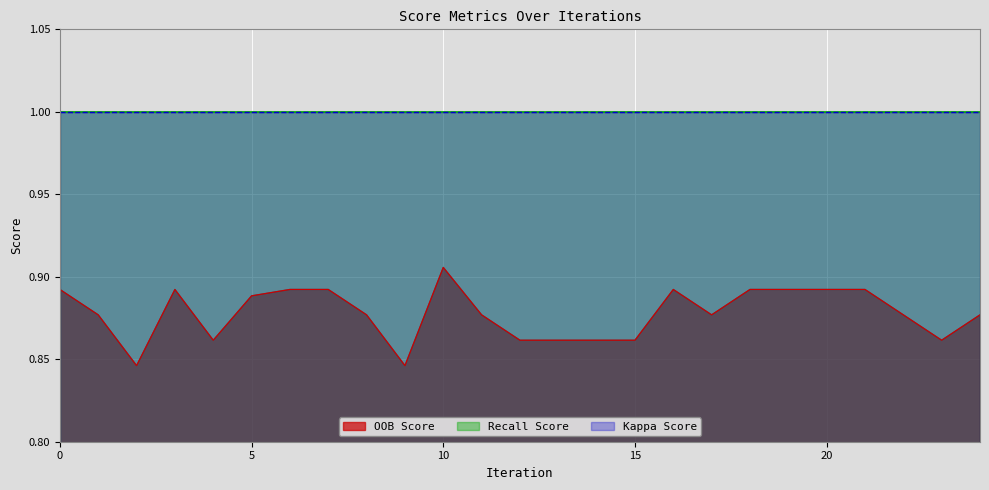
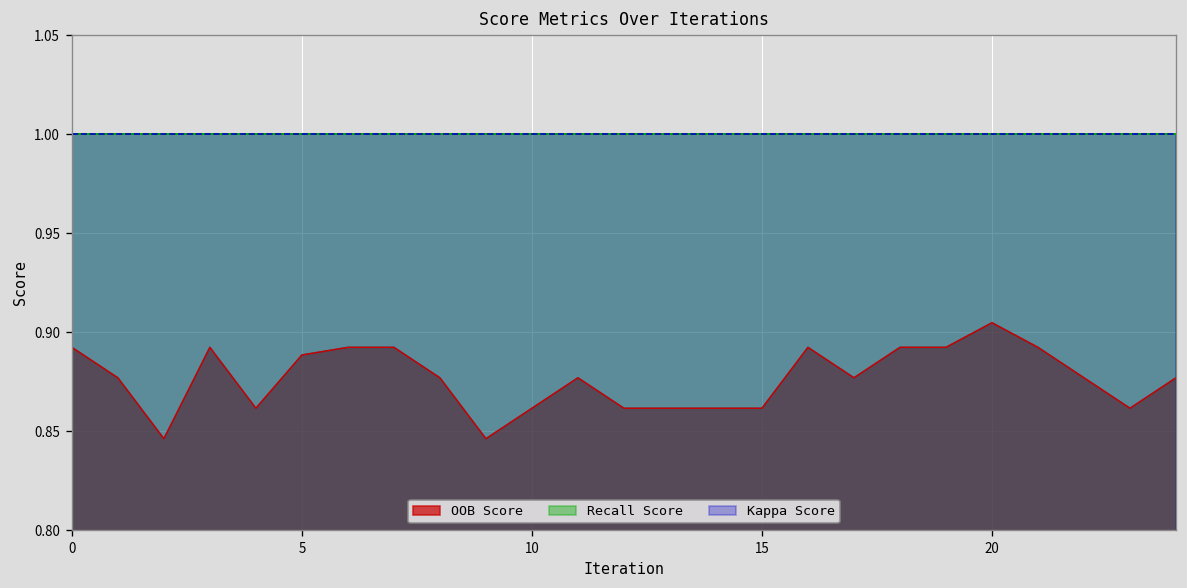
  {
    "OOB Score": {
      "0": 0.892,
      "5": 0.888,
-     "10": 0.906,
+     "10": 0.862,
      "15": 0.862,
-     "20": 0.892
+     "20": 0.905
    },
    "Kappa Score": {
      "0": 1.000,
      "5": 1.000,
      "10": 1.000,
      "15": 1.000,
      "20": 1.000
    }
  }
